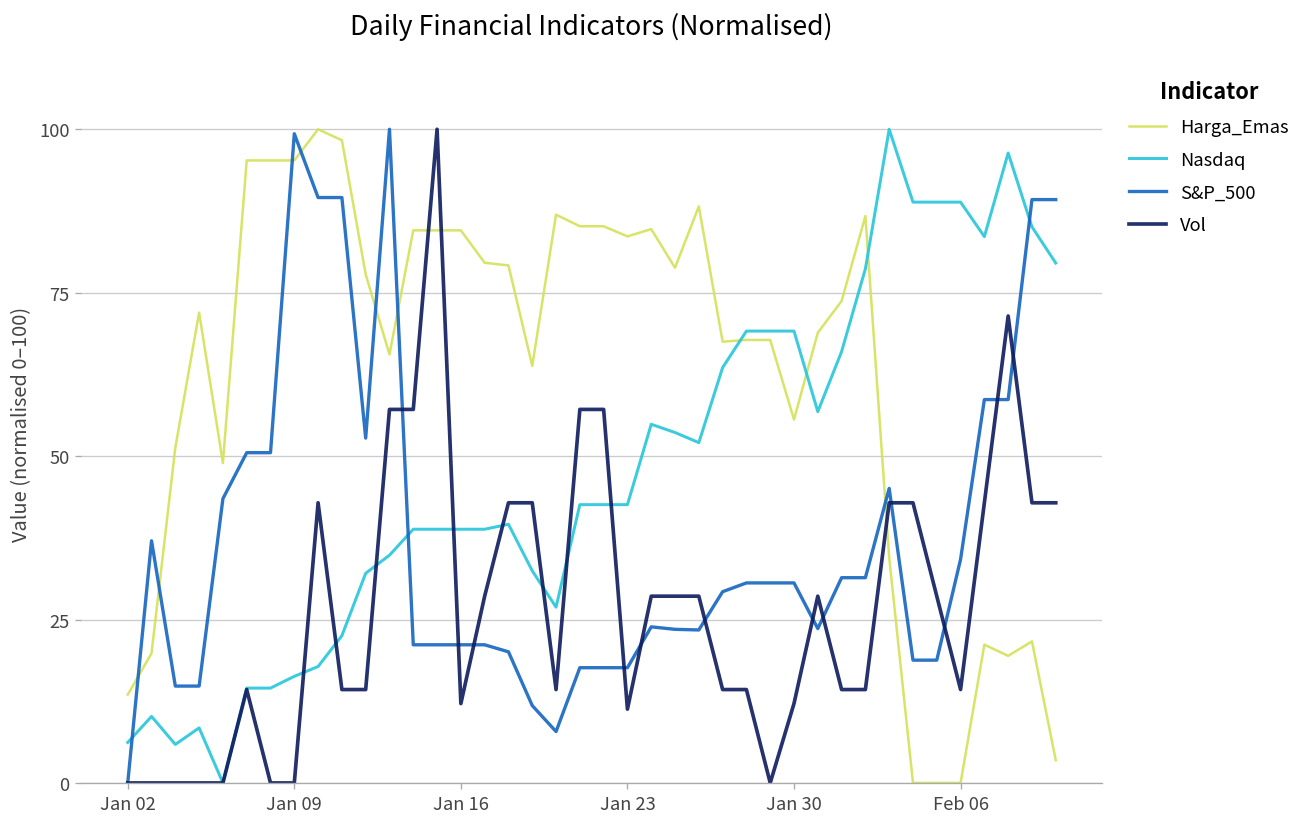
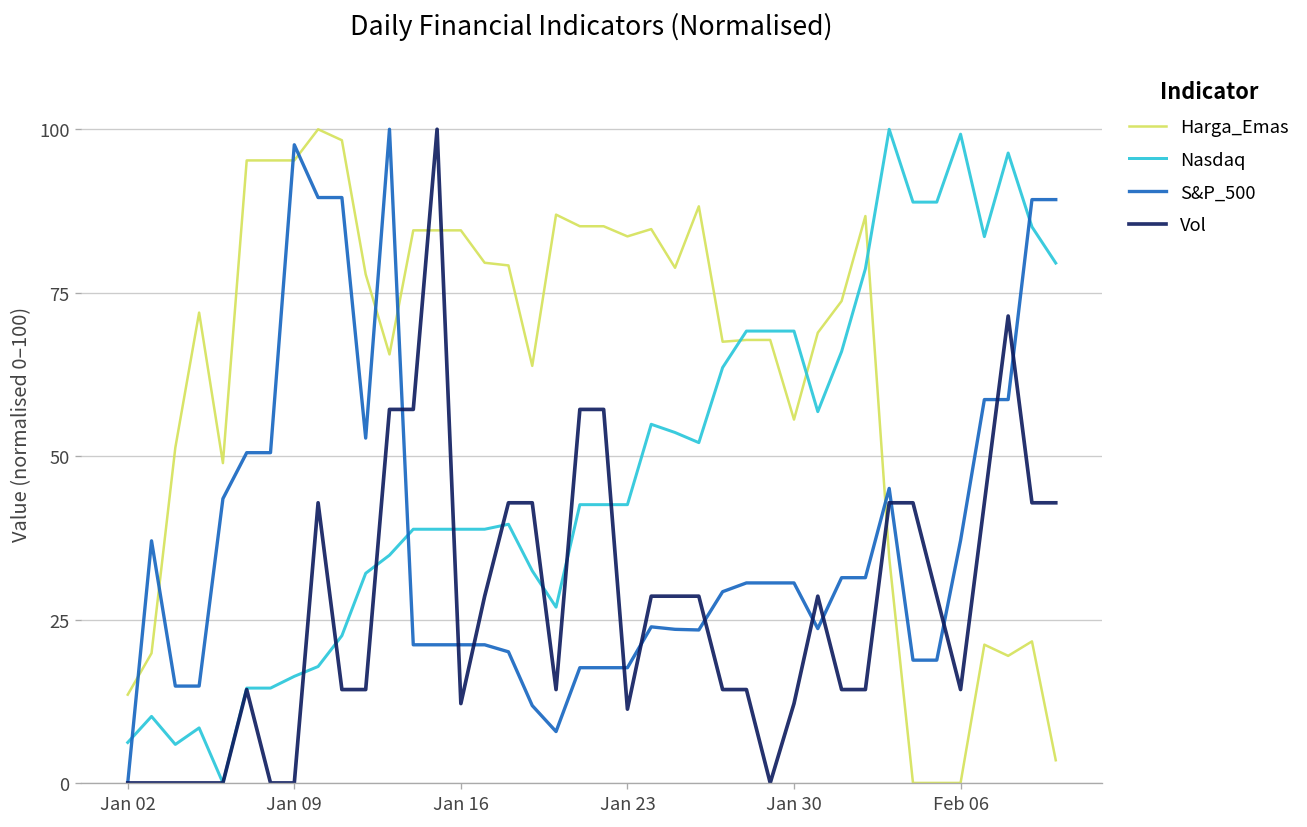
  {
    "Harga_Emas": {
      "Jan 02": 14,
      "Jan 09": 95,
      "Jan 16": 85,
      "Jan 23": 84,
      "Jan 30": 56,
      "Feb 06": 0
    },
    "Nasdaq": {
      "Jan 02": 6,
      "Jan 09": 16,
      "Jan 16": 39,
      "Jan 23": 43,
      "Jan 30": 69,
-     "Feb 06": 89
+     "Feb 06": 99
    },
    "S&P_500": {
-     "Jan 09": 99,
+     "Jan 09": 98,
      "Jan 16": 21,
      "Jan 23": 18,
      "Jan 30": 31,
-     "Feb 06": 34
+     "Feb 06": 37
    },
    "Vol": {
      "Jan 09": 0,
      "Jan 16": 12,
      "Jan 23": 11,
      "Jan 30": 12,
      "Feb 06": 14
    }
  }
